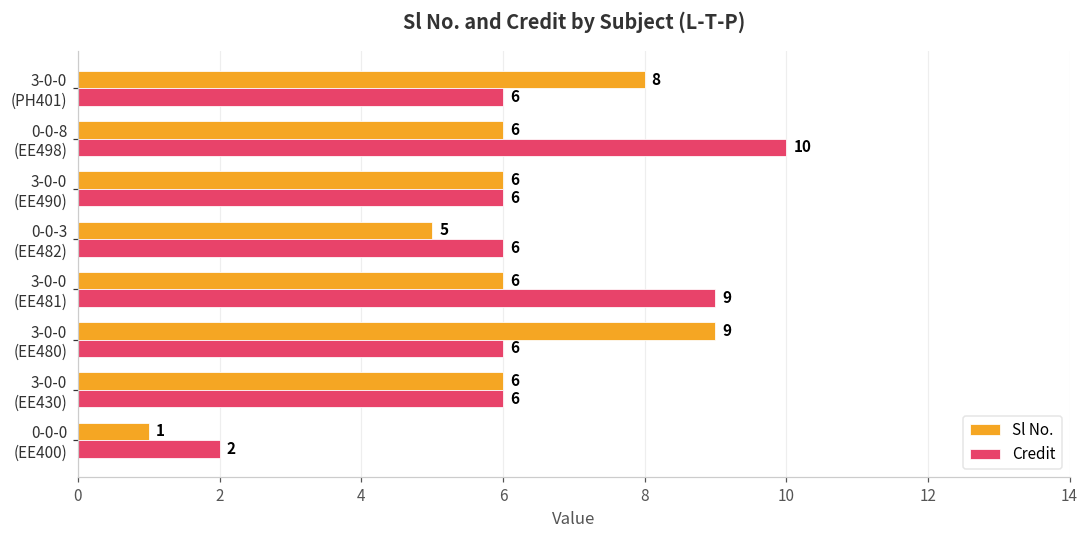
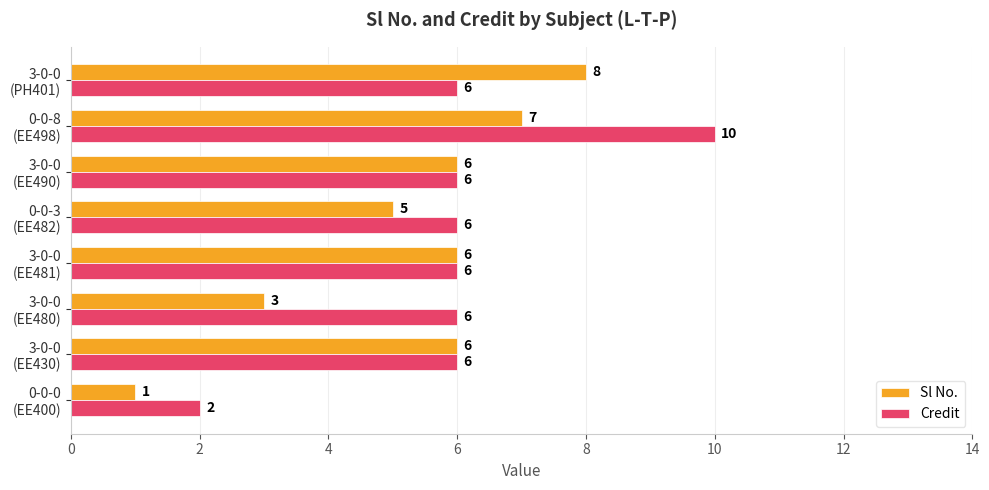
  {
    "Sl No.": {
      "3-0-0 (PH401)": 8,
-     "0-0-8 (EE498)": 6,
+     "0-0-8 (EE498)": 7,
      "3-0-0 (EE490)": 6,
      "0-0-3 (EE482)": 5,
      "3-0-0 (EE481)": 6,
-     "3-0-0 (EE480)": 9,
+     "3-0-0 (EE480)": 3,
      "3-0-0 (EE430)": 6,
      "0-0-0 (EE400)": 1
    },
    "Credit": {
      "3-0-0 (PH401)": 6,
      "0-0-8 (EE498)": 10,
      "3-0-0 (EE490)": 6,
      "0-0-3 (EE482)": 6,
-     "3-0-0 (EE481)": 9,
+     "3-0-0 (EE481)": 6,
      "3-0-0 (EE480)": 6,
      "3-0-0 (EE430)": 6,
      "0-0-0 (EE400)": 2
    }
  }
